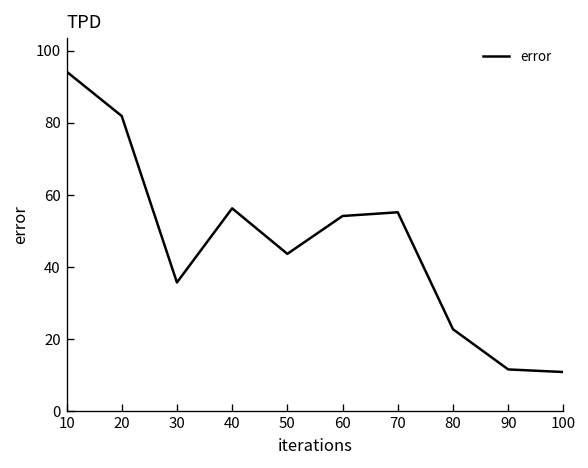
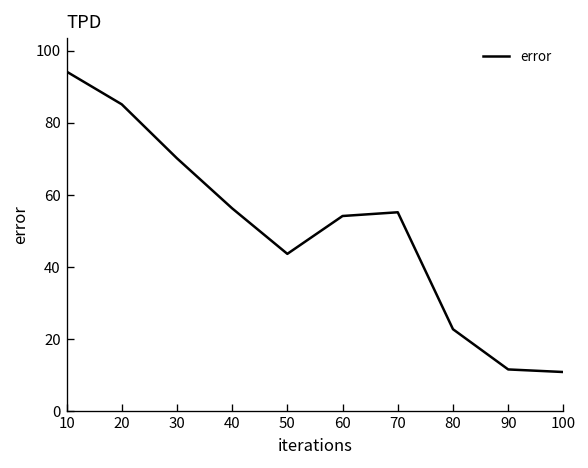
  {
    "10": 94,
-   "20": 82,
-   "30": 36,
+   "20": 85,
+   "30": 70,
    "40": 56,
    "50": 44,
    "60": 54,
    "70": 55,
    "80": 23,
    "90": 12,
    "100": 11
  }
